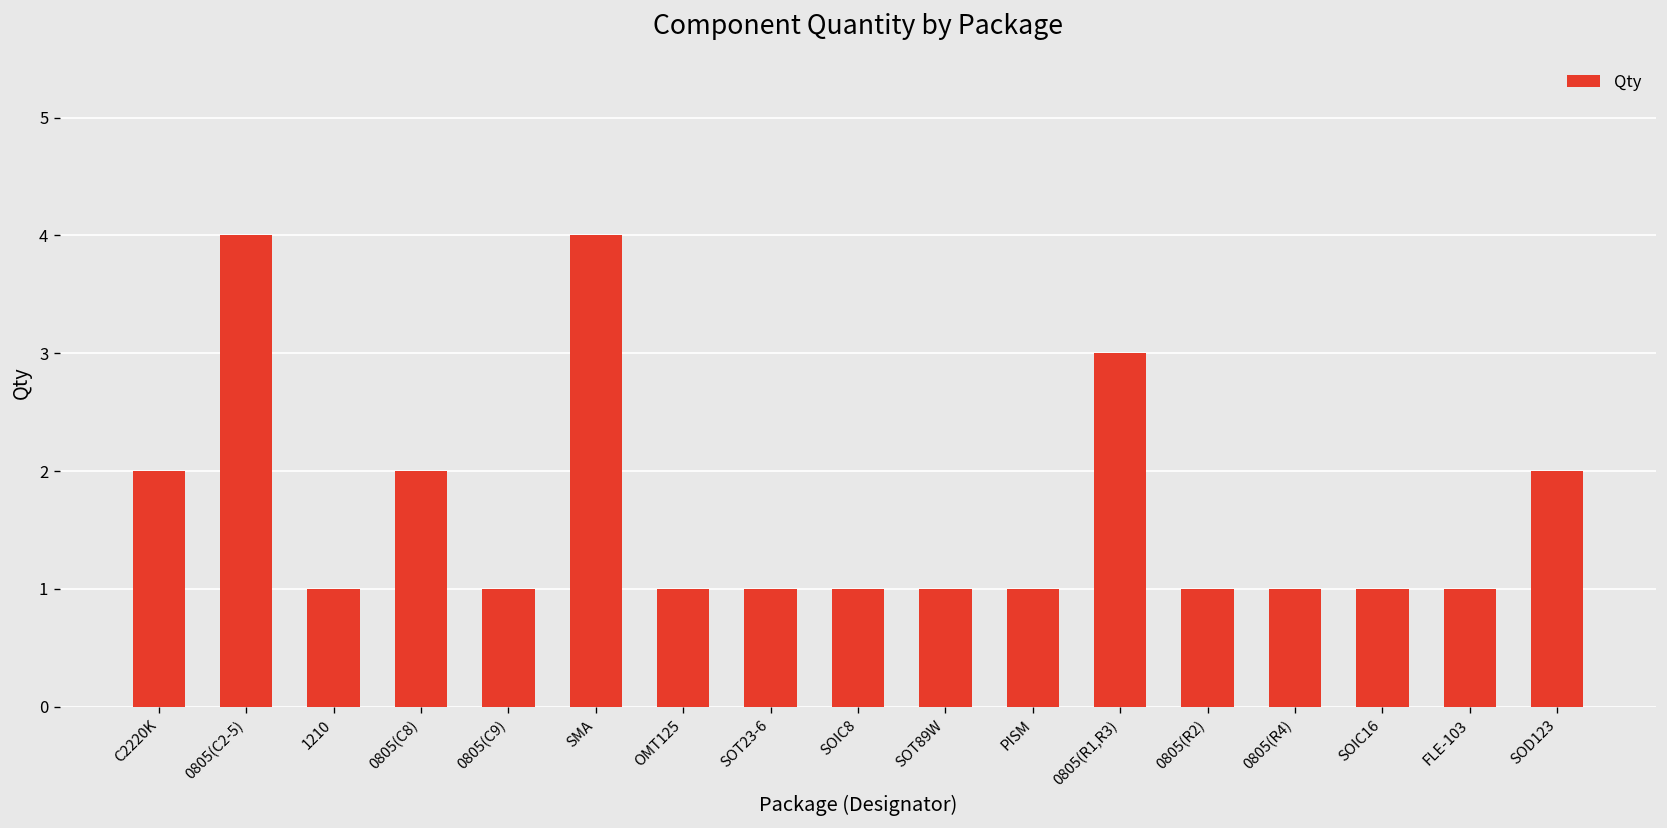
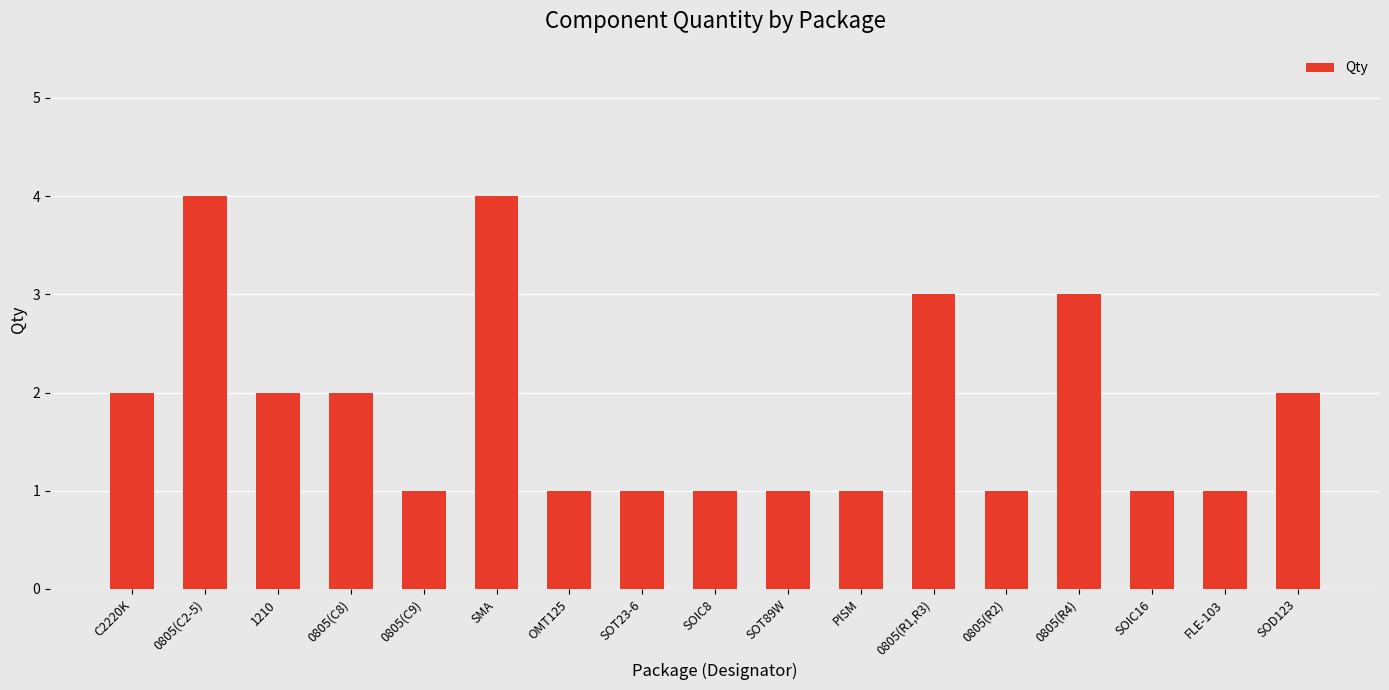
  {
    "C2220K": 2,
    "0805(C2-5)": 4,
-   "1210": 1,
+   "1210": 2,
    "0805(C8)": 2,
    "0805(C9)": 1,
    "SMA": 4,
    "OMT125": 1,
    "SOT23-6": 1,
    "SOIC8": 1,
    "SOT89W": 1,
    "PISM": 1,
    "0805(R1,R3)": 3,
    "0805(R2)": 1,
-   "0805(R4)": 1,
+   "0805(R4)": 3,
    "SOIC16": 1,
    "FLE-103": 1,
    "SOD123": 2
  }
